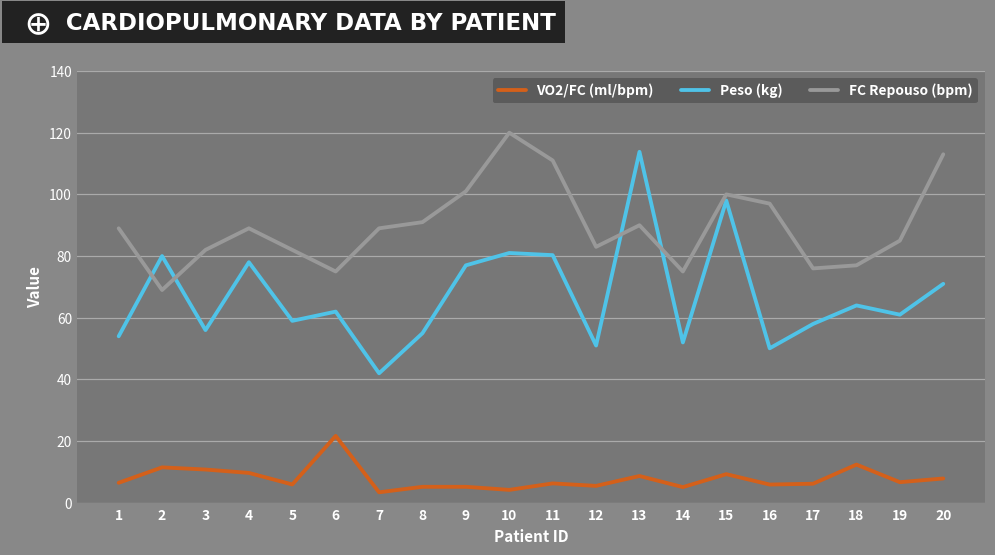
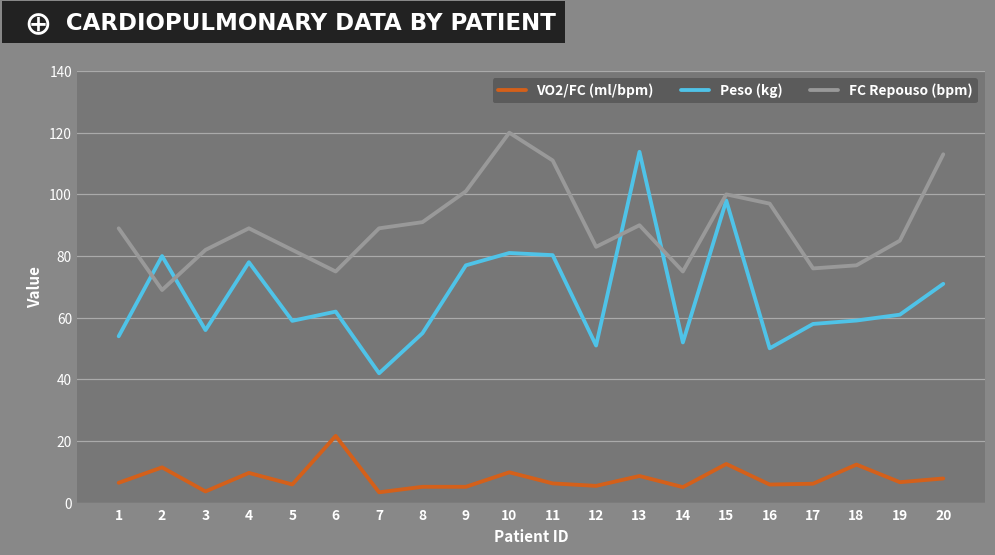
  {
    "VO2/FC (ml/bpm)": {
      "1": 7,
      "2": 12,
-     "3": 11,
+     "3": 4,
      "4": 10,
      "5": 6,
      "6": 22,
      "7": 3,
      "8": 5,
      "9": 5,
-     "10": 4,
+     "10": 10,
      "11": 6,
      "12": 6,
      "13": 9,
      "14": 5,
-     "15": 9,
+     "15": 13,
      "16": 6,
      "17": 6,
      "18": 12,
      "19": 7,
      "20": 8
    },
    "Peso (kg)": {
      "1": 54,
      "2": 80,
      "3": 56,
      "4": 78,
      "5": 59,
      "6": 62,
      "7": 42,
      "8": 55,
      "9": 77,
      "10": 81,
      "11": 80,
      "12": 51,
      "13": 114,
      "14": 52,
      "15": 98,
      "16": 50,
      "17": 58,
-     "18": 64,
+     "18": 59,
      "19": 61,
      "20": 71
    },
    "FC Repouso (bpm)": {
      "1": 89,
      "2": 69,
      "3": 82,
      "4": 89,
      "5": 82,
      "6": 75,
      "7": 89,
      "8": 91,
      "9": 101,
      "10": 120,
      "11": 111,
      "12": 83,
      "13": 90,
      "14": 75,
      "15": 100,
      "16": 97,
      "17": 76,
      "18": 77,
      "19": 85,
      "20": 113
    }
  }
